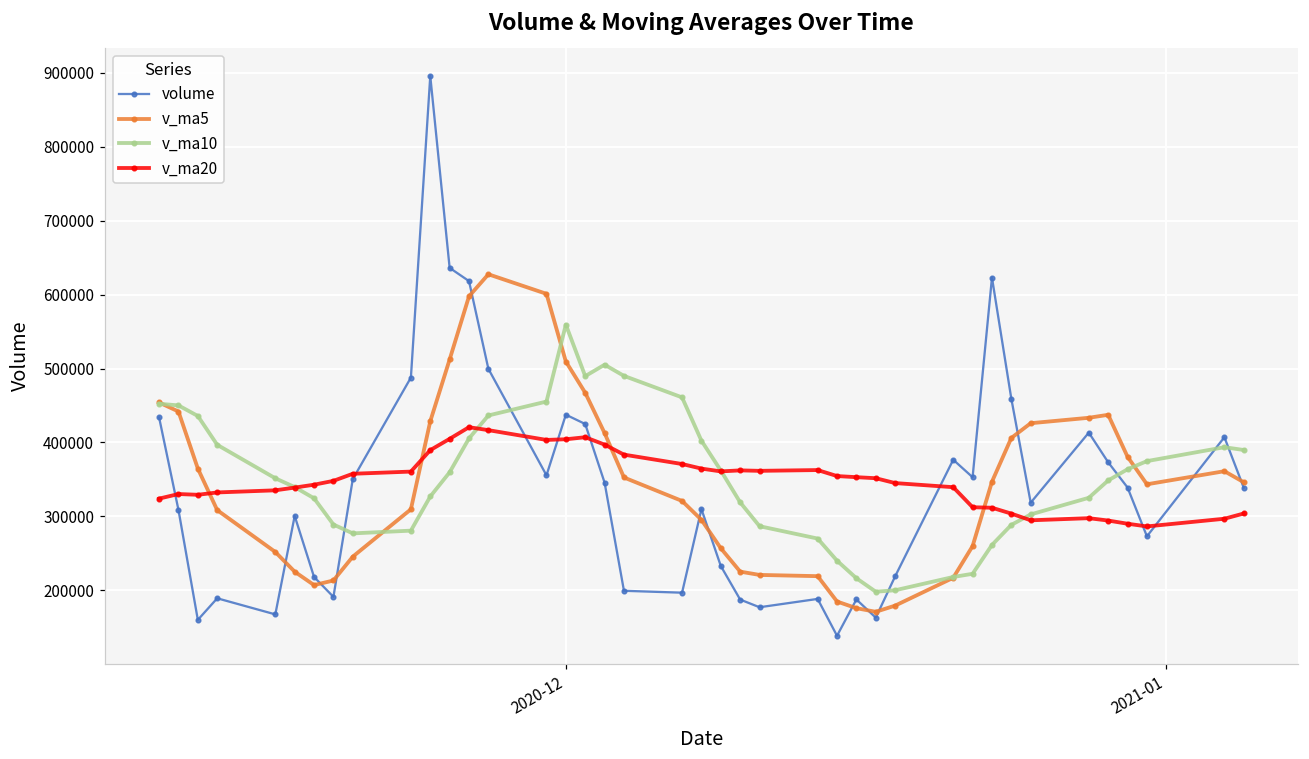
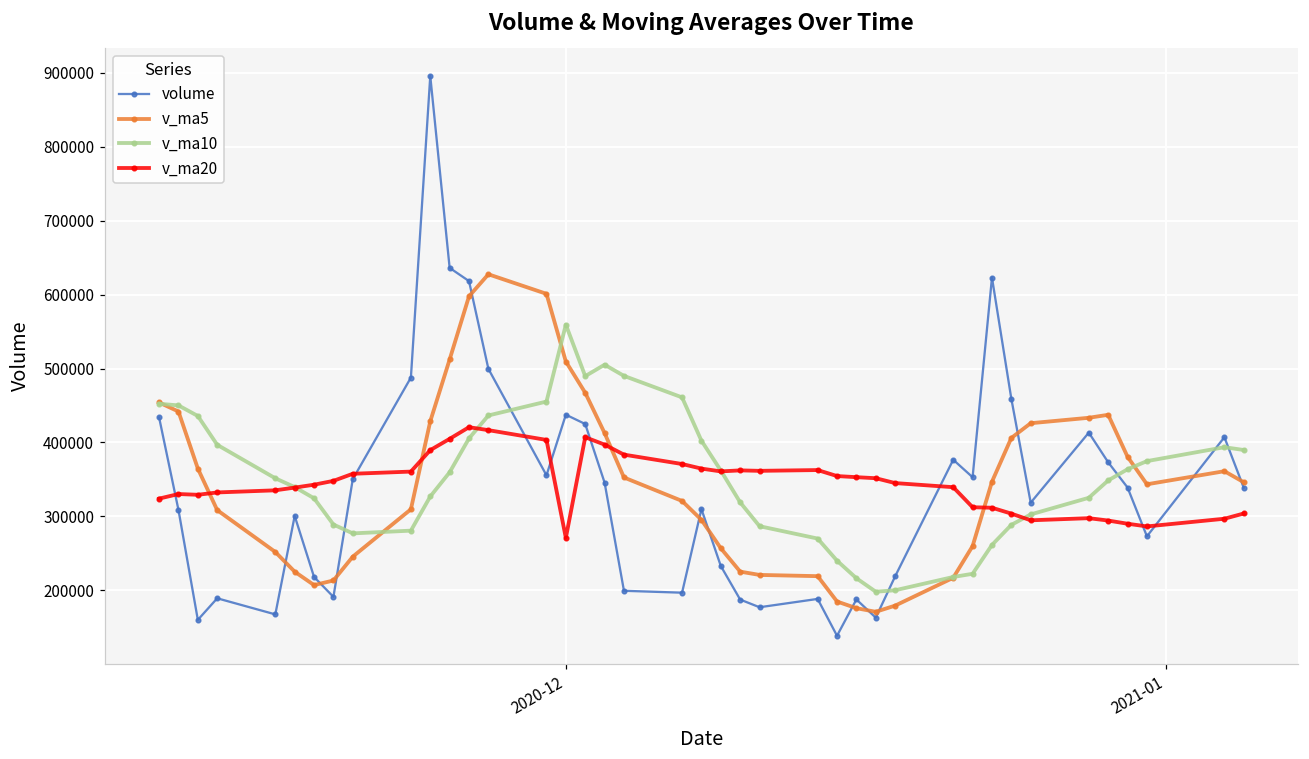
  {
    "volume": {
      "2020-12": 440000
    },
    "v_ma5": {
      "2020-12": 510000
    },
    "v_ma10": {
      "2020-12": 560000
    },
    "v_ma20": {
-     "2020-12": 400000
+     "2020-12": 270000
    }
  }
